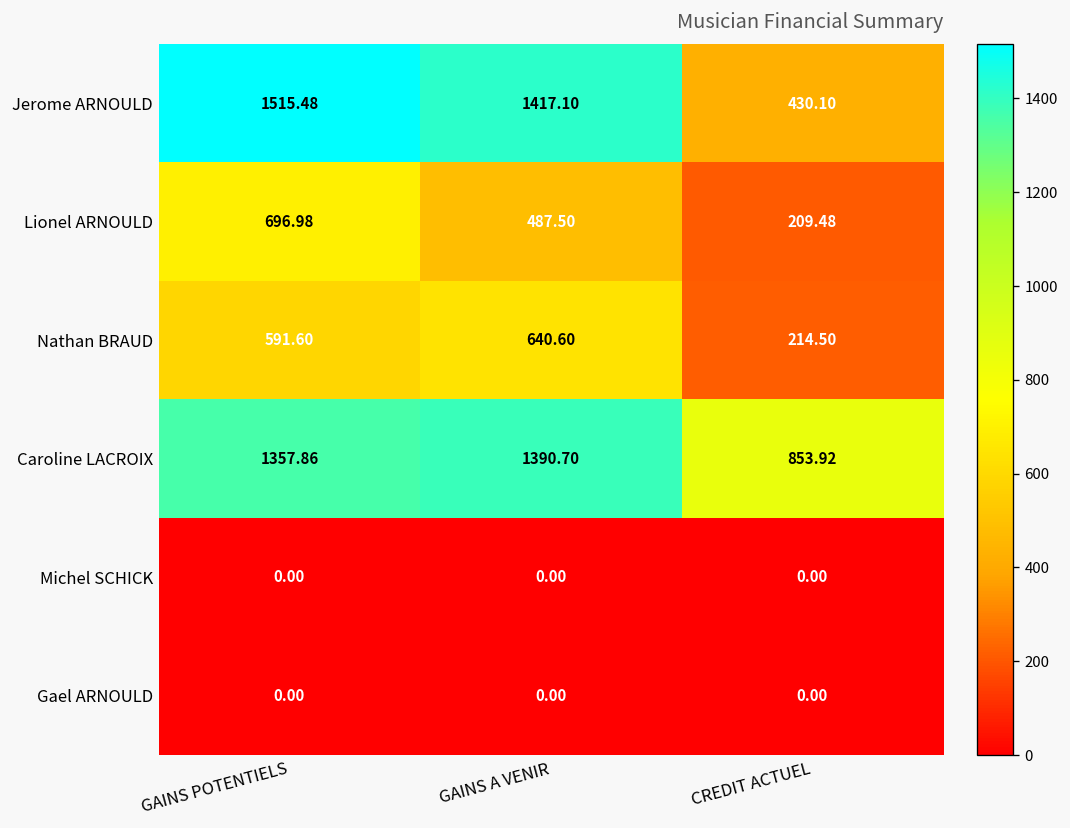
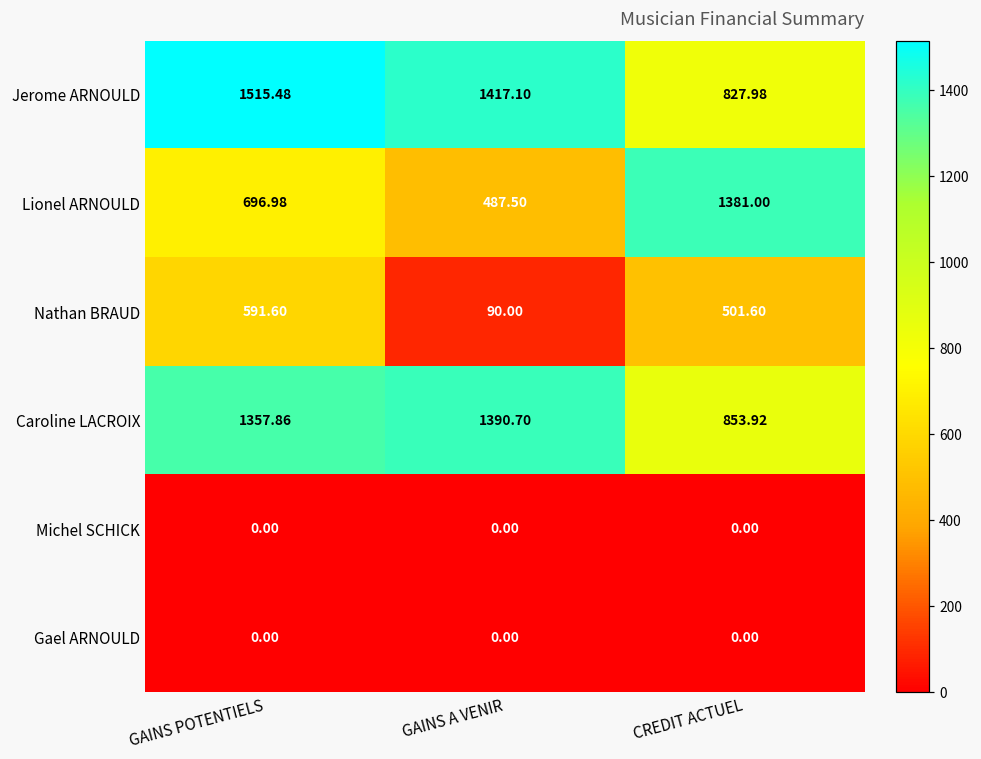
  {
    "Jerome ARNOULD": {
      "GAINS POTENTIELS": 1515.48,
      "GAINS A VENIR": 1417.10,
-     "CREDIT ACTUEL": 430.10
+     "CREDIT ACTUEL": 827.98
    },
    "Lionel ARNOULD": {
      "GAINS POTENTIELS": 696.98,
      "GAINS A VENIR": 487.50,
-     "CREDIT ACTUEL": 209.48
+     "CREDIT ACTUEL": 1381.00
    },
    "Nathan BRAUD": {
      "GAINS POTENTIELS": 591.60,
-     "GAINS A VENIR": 640.60,
-     "CREDIT ACTUEL": 214.50
+     "GAINS A VENIR": 90.00,
+     "CREDIT ACTUEL": 501.60
    },
    "Caroline LACROIX": {
      "GAINS POTENTIELS": 1357.86,
      "GAINS A VENIR": 1390.70,
      "CREDIT ACTUEL": 853.92
    },
    "Michel SCHICK": {
      "GAINS POTENTIELS": 0.00,
      "GAINS A VENIR": 0.00,
      "CREDIT ACTUEL": 0.00
    },
    "Gael ARNOULD": {
      "GAINS POTENTIELS": 0.00,
      "GAINS A VENIR": 0.00,
      "CREDIT ACTUEL": 0.00
    }
  }
